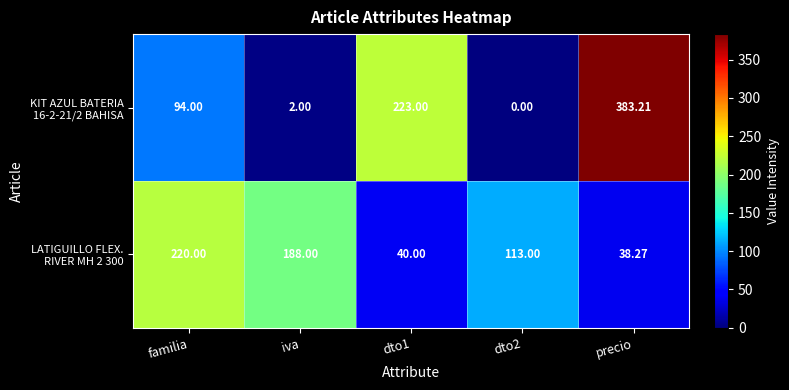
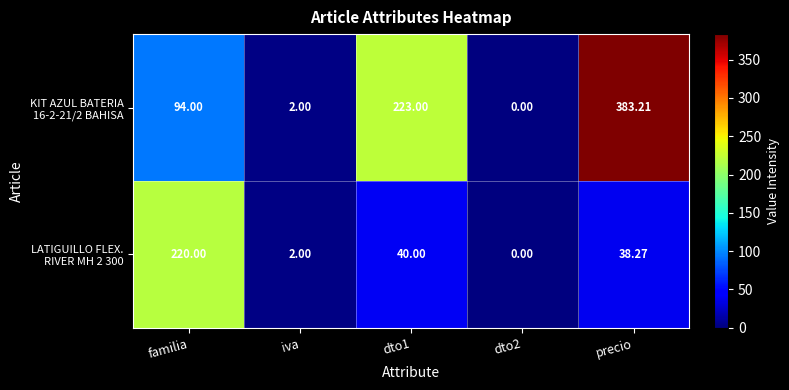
  {
    "KIT AZUL BATERIA 16-2-21/2 BAHISA": {
      "familia": 94.00,
      "iva": 2.00,
      "dto1": 223.00,
      "dto2": 0.00,
      "precio": 383.21
    },
    "LATIGUILLO FLEX. RIVER MH 2 300": {
      "familia": 220.00,
-     "iva": 188.00,
+     "iva": 2.00,
      "dto1": 40.00,
-     "dto2": 113.00,
+     "dto2": 0.00,
      "precio": 38.27
    }
  }
